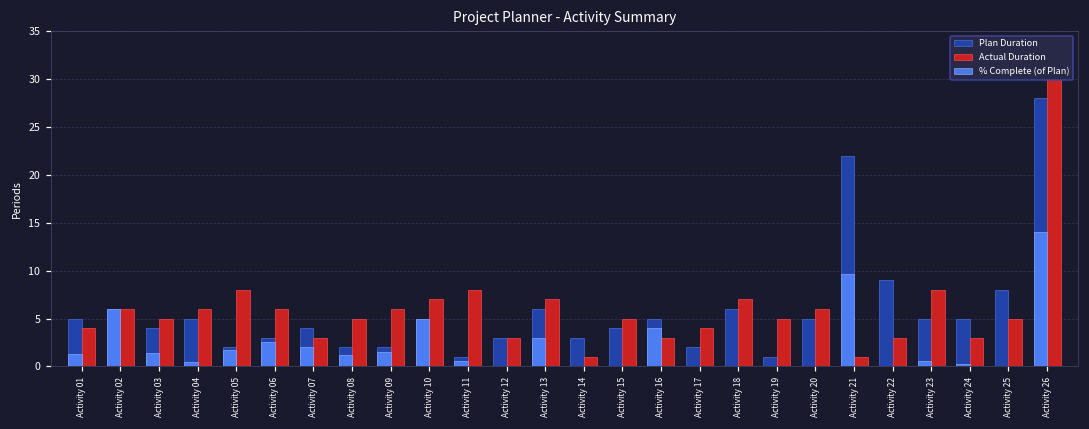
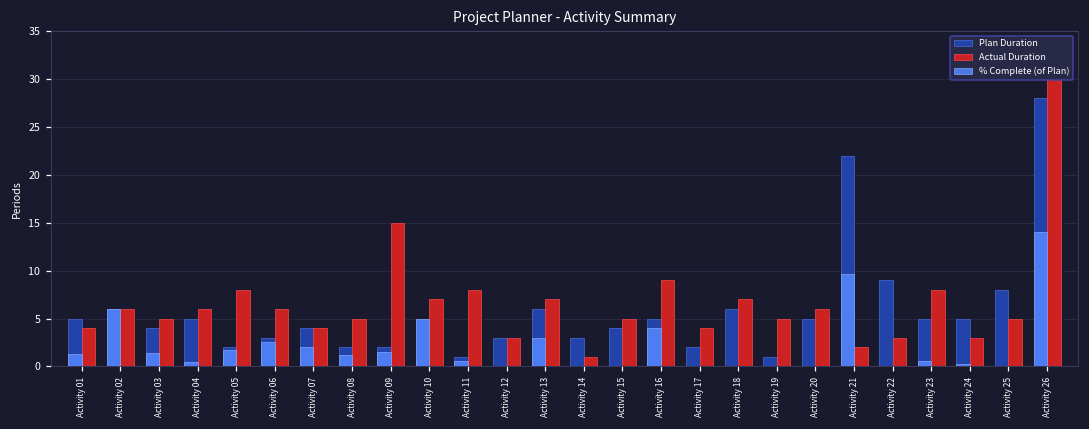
  {
    "Plan Duration": {
      "Activity 01": 5,
      "Activity 02": 6,
      "Activity 03": 4,
      "Activity 04": 5,
      "Activity 05": 2,
      "Activity 06": 3,
      "Activity 07": 4,
      "Activity 08": 2,
      "Activity 09": 2,
      "Activity 10": 5,
      "Activity 11": 1,
      "Activity 12": 3,
      "Activity 13": 6,
      "Activity 14": 3,
      "Activity 15": 4,
      "Activity 16": 5,
      "Activity 17": 2,
      "Activity 18": 6,
      "Activity 19": 1,
      "Activity 20": 5,
      "Activity 21": 22,
      "Activity 22": 9,
      "Activity 23": 5,
      "Activity 24": 5,
      "Activity 25": 8,
      "Activity 26": 28
    },
    "Actual Duration": {
      "Activity 01": 4,
      "Activity 02": 6,
      "Activity 03": 5,
      "Activity 04": 6,
      "Activity 05": 8,
      "Activity 06": 6,
-     "Activity 07": 3,
+     "Activity 07": 4,
      "Activity 08": 5,
-     "Activity 09": 6,
+     "Activity 09": 15,
      "Activity 10": 7,
      "Activity 11": 8,
      "Activity 12": 3,
      "Activity 13": 7,
      "Activity 14": 1,
      "Activity 15": 5,
-     "Activity 16": 3,
+     "Activity 16": 9,
      "Activity 17": 4,
      "Activity 18": 7,
      "Activity 19": 5,
      "Activity 20": 6,
-     "Activity 21": 1,
+     "Activity 21": 2,
      "Activity 22": 3,
      "Activity 23": 8,
      "Activity 24": 3,
      "Activity 25": 5
    },
    "% Complete (of Plan)": {
      "Activity 02": 6,
      "Activity 10": 5,
      "Activity 12": 0,
      "Activity 14": 0,
      "Activity 17": 0,
      "Activity 18": 0,
      "Activity 19": 0,
      "Activity 20": 0,
      "Activity 22": 0,
      "Activity 25": 0
    }
  }
